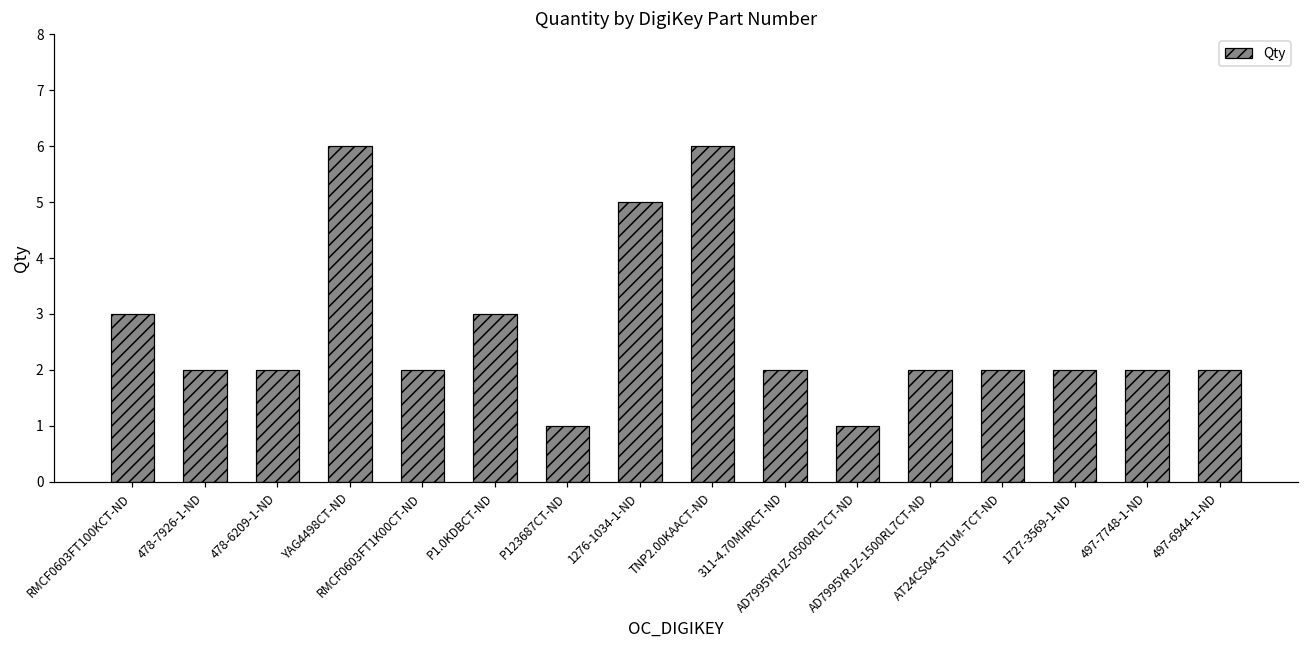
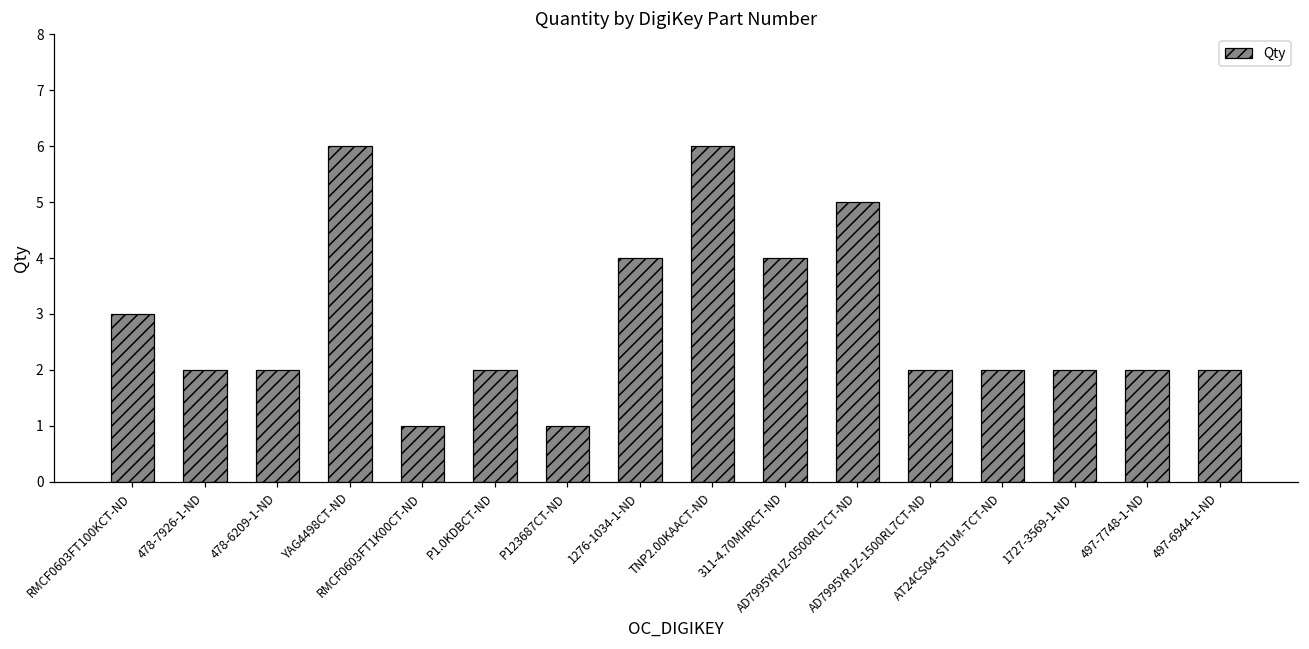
  {
    "RMCF0603FT100KCT-ND": 3,
    "478-7926-1-ND": 2,
    "478-6209-1-ND": 2,
    "YAG4498CT-ND": 6,
-   "RMCF0603FT1K00CT-ND": 2,
-   "P1.0KDBCT-ND": 3,
+   "RMCF0603FT1K00CT-ND": 1,
+   "P1.0KDBCT-ND": 2,
    "P123687CT-ND": 1,
-   "1276-1034-1-ND": 5,
+   "1276-1034-1-ND": 4,
    "TNP2.00KAACT-ND": 6,
-   "311-4.70MHRCT-ND": 2,
-   "AD7995YRJZ-0500RL7CT-ND": 1,
+   "311-4.70MHRCT-ND": 4,
+   "AD7995YRJZ-0500RL7CT-ND": 5,
    "AD7995YRJZ-1500RL7CT-ND": 2,
    "AT24CS04-STUM-TCT-ND": 2,
    "1727-3569-1-ND": 2,
    "497-7748-1-ND": 2,
    "497-6944-1-ND": 2
  }
